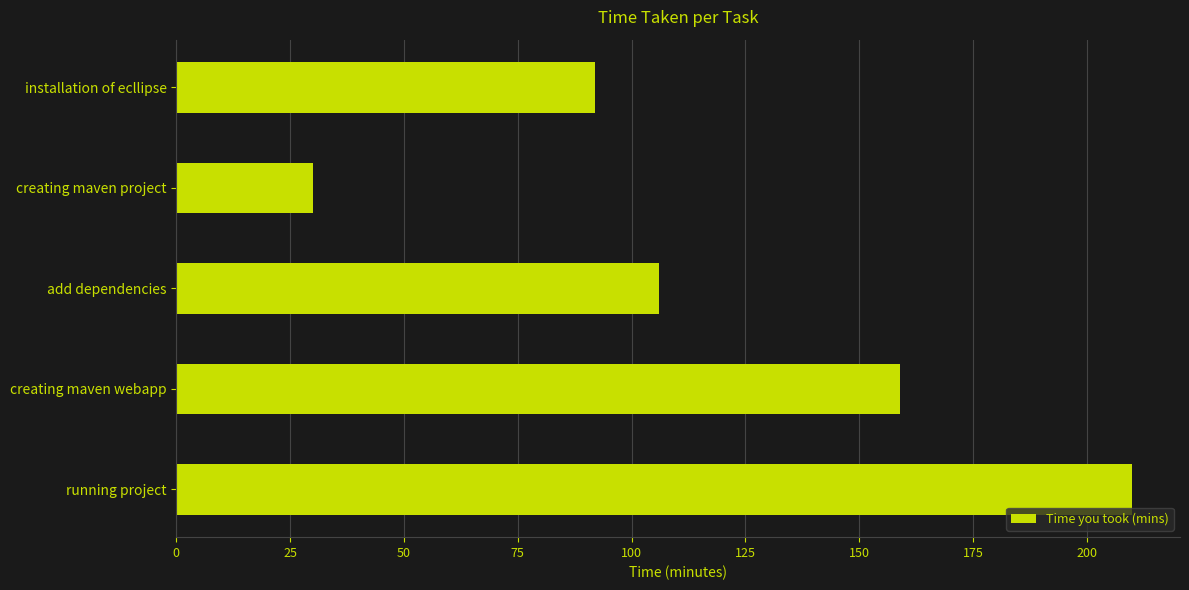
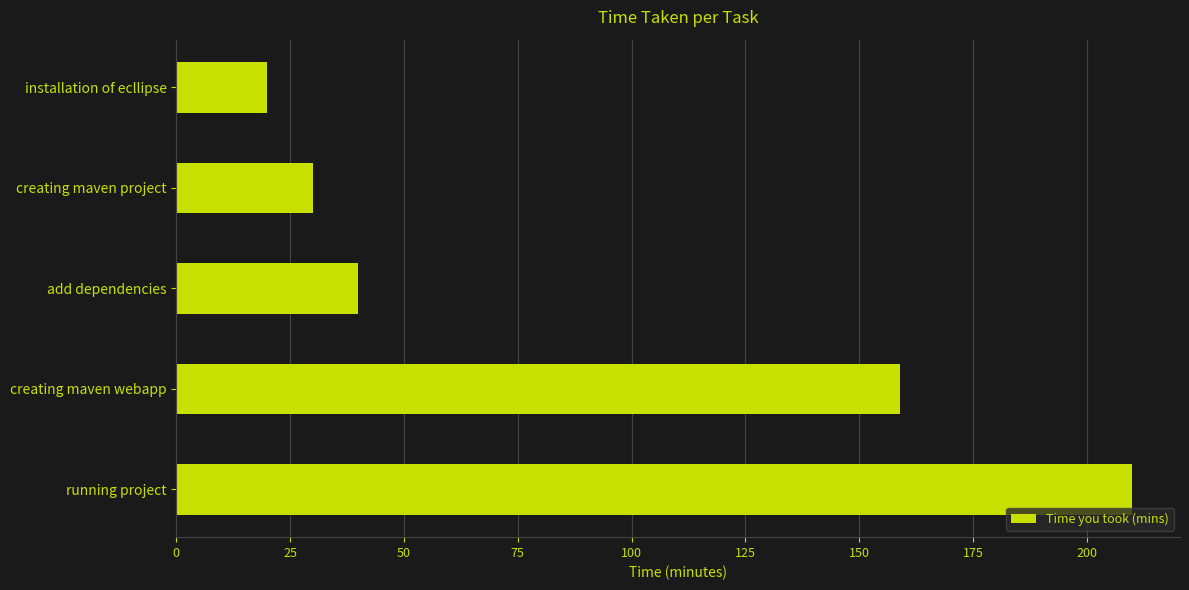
  {
-   "installation of ecllipse": 92,
+   "installation of ecllipse": 20,
    "creating maven project": 30,
-   "add dependencies": 106,
+   "add dependencies": 40,
    "creating maven webapp": 159,
    "running project": 210
  }
